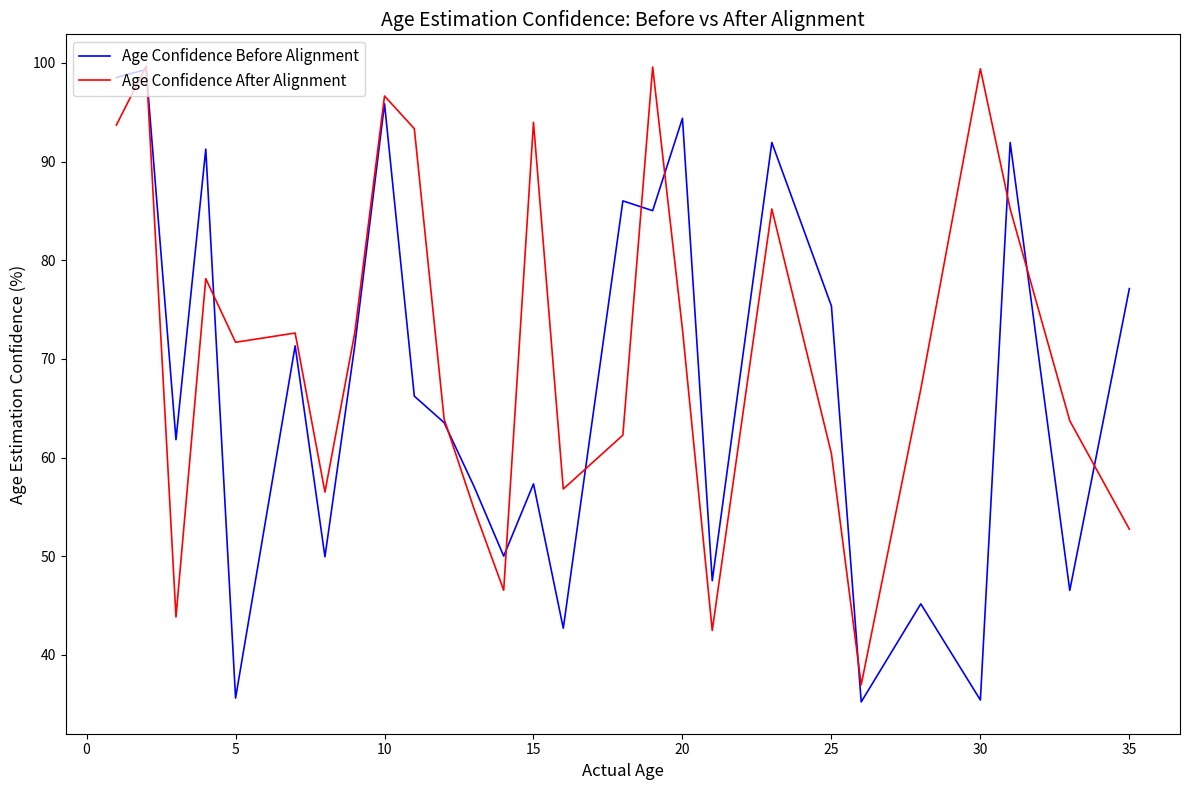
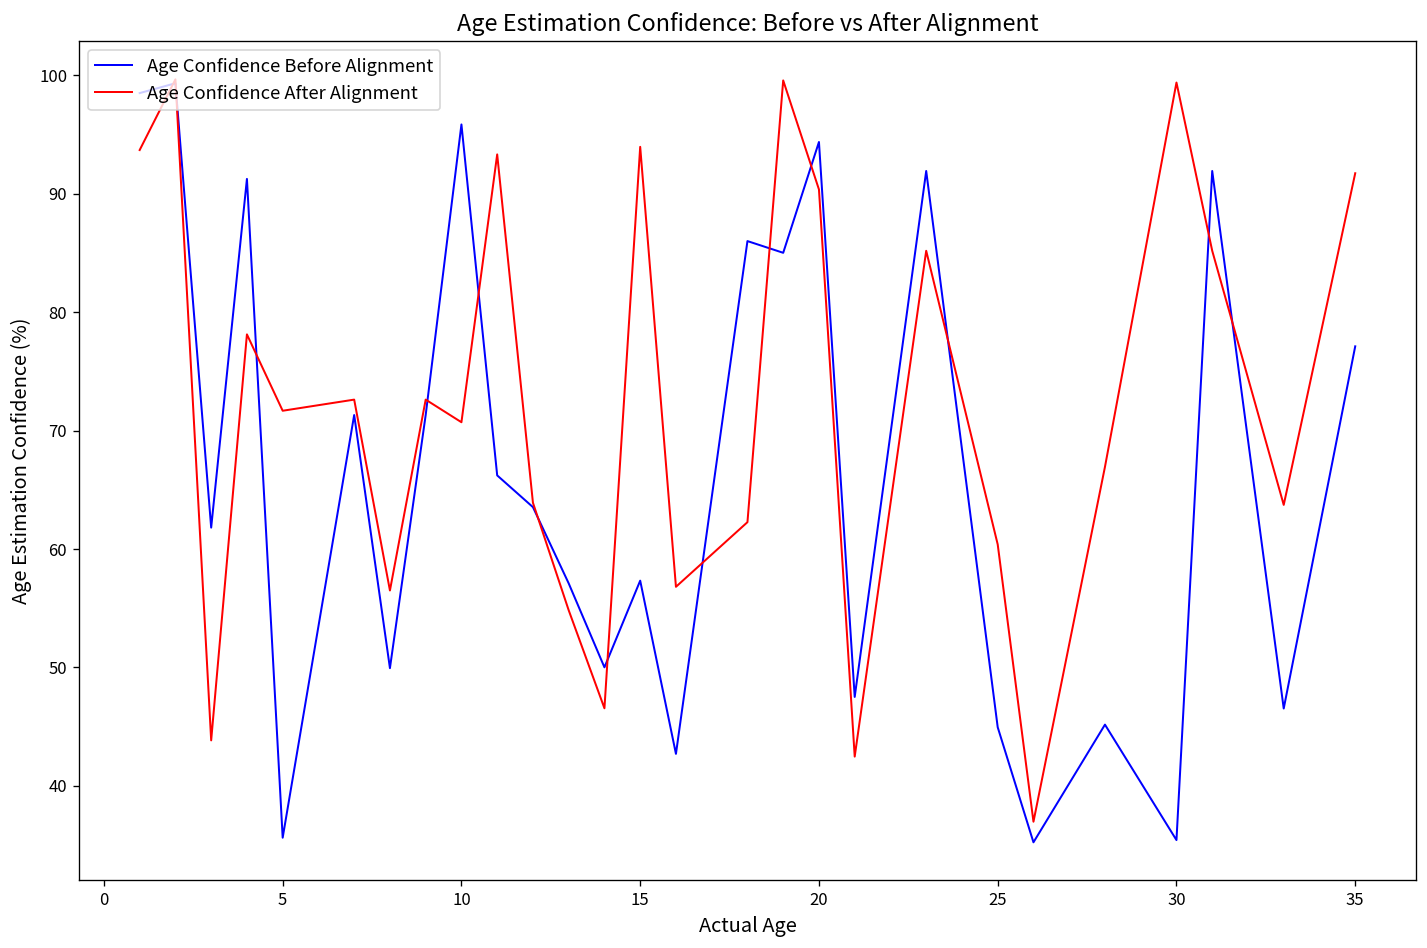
  {
    "Age Confidence Before Alignment": {
      "5": 36,
      "10": 96,
      "15": 57,
      "20": 94,
-     "25": 75,
+     "25": 45,
      "30": 35,
      "35": 77
    },
    "Age Confidence After Alignment": {
      "5": 72,
-     "10": 97,
+     "10": 71,
      "15": 94,
-     "20": 73,
+     "20": 90,
      "25": 60,
      "30": 99,
-     "35": 53
+     "35": 92
    }
  }
